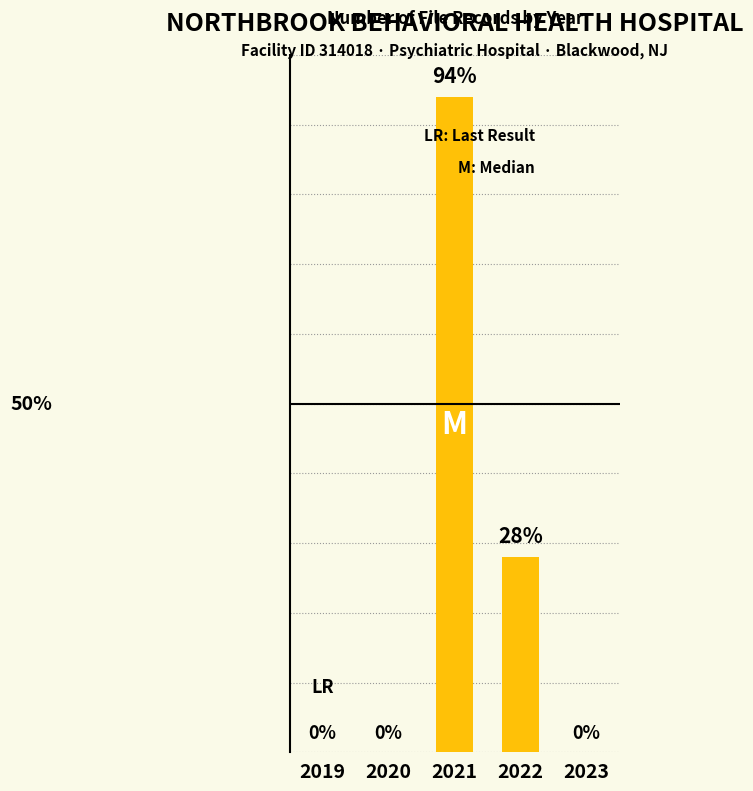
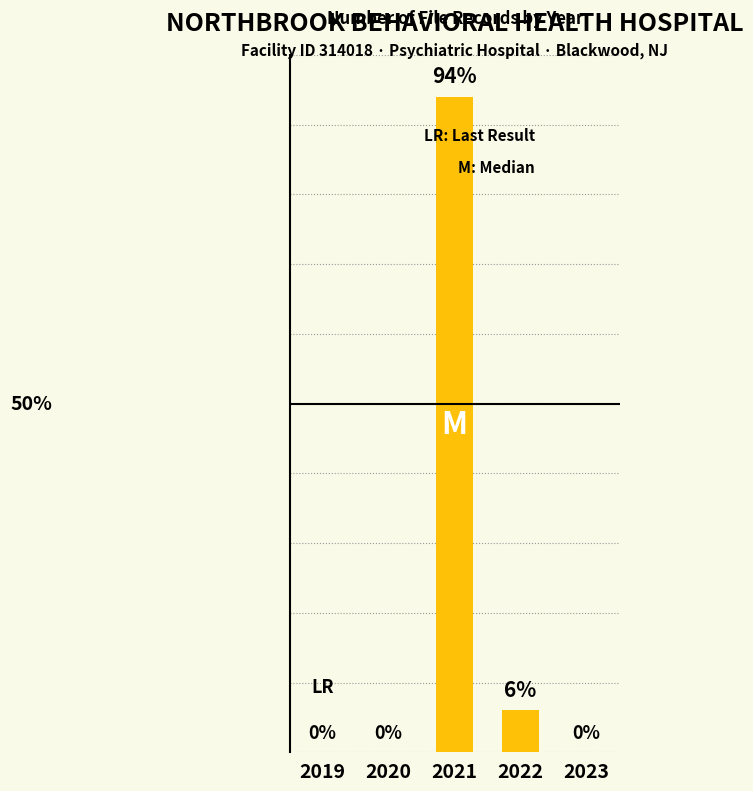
  {
    "2019": "0%",
    "2020": "0%",
    "2021": "94%",
-   "2022": "28%",
+   "2022": "6%",
    "2023": "0%"
  }
